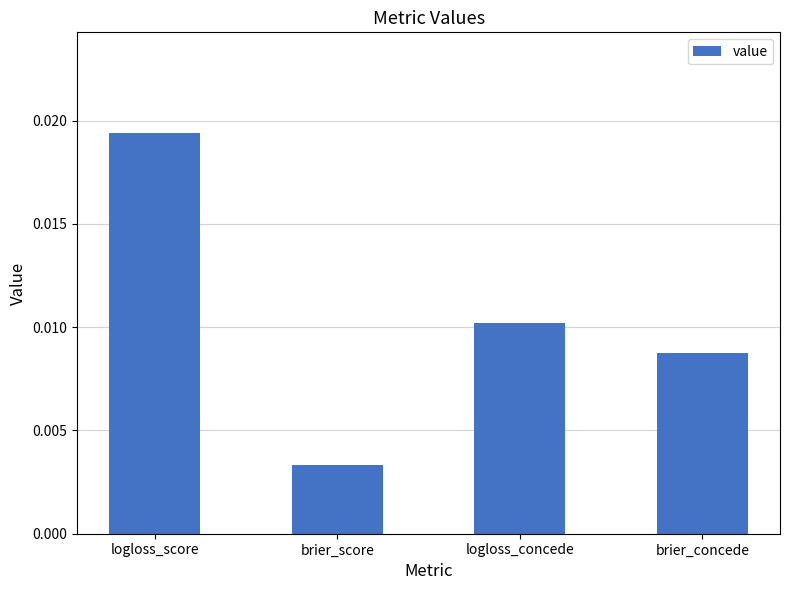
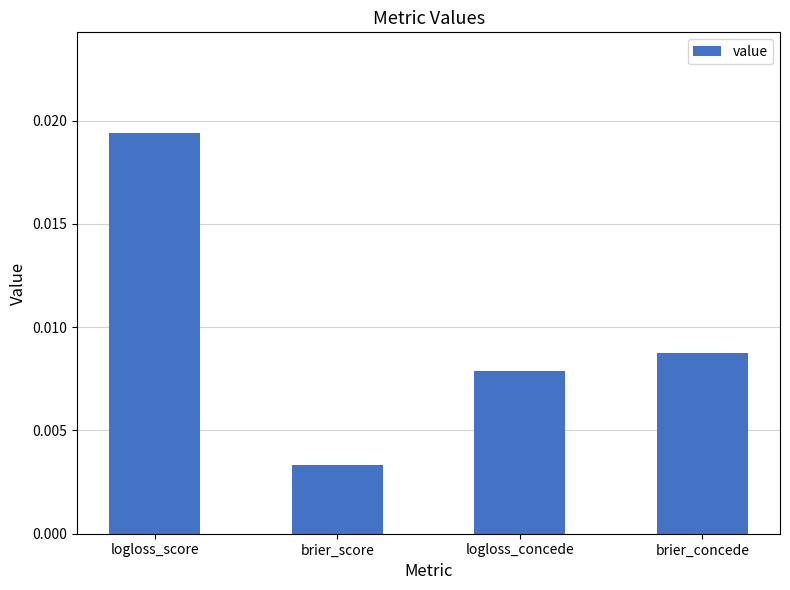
  {
    "logloss_score": 0.0194,
    "brier_score": 0.0033,
-   "logloss_concede": 0.0102,
+   "logloss_concede": 0.0079,
    "brier_concede": 0.0088
  }
